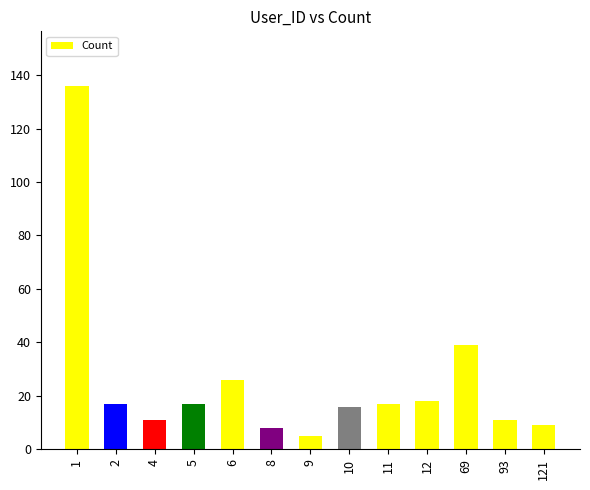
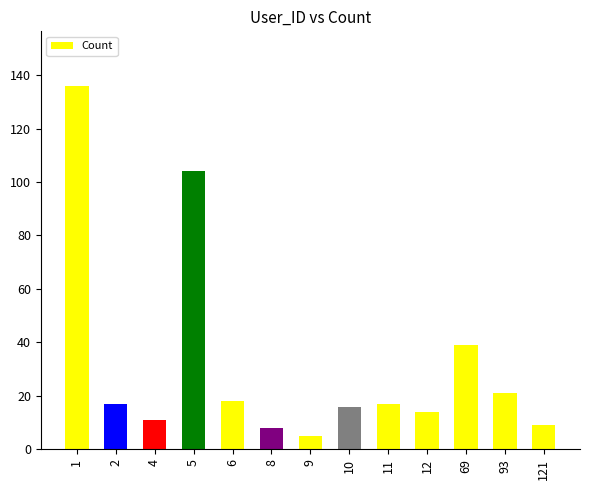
  {
    "1": 136,
    "2": 17,
    "4": 11,
-   "5": 17,
-   "6": 26,
+   "5": 104,
+   "6": 18,
    "8": 8,
    "9": 5,
    "10": 16,
    "11": 17,
-   "12": 18,
+   "12": 14,
    "69": 39,
-   "93": 11,
+   "93": 21,
    "121": 9
  }
